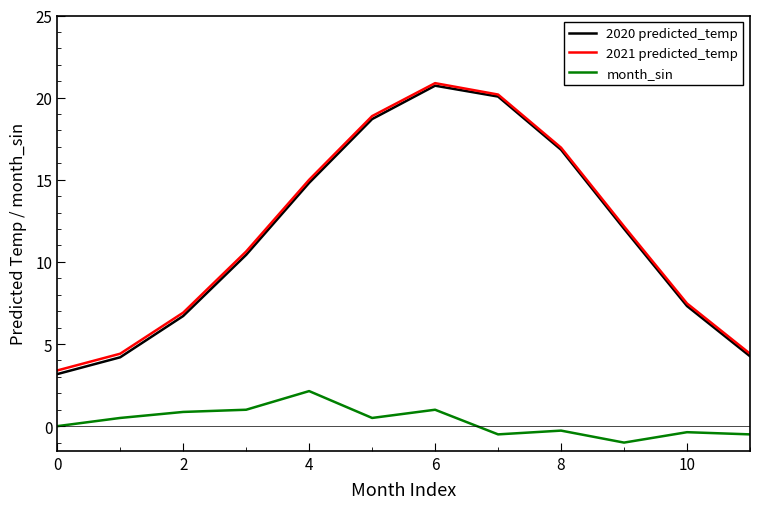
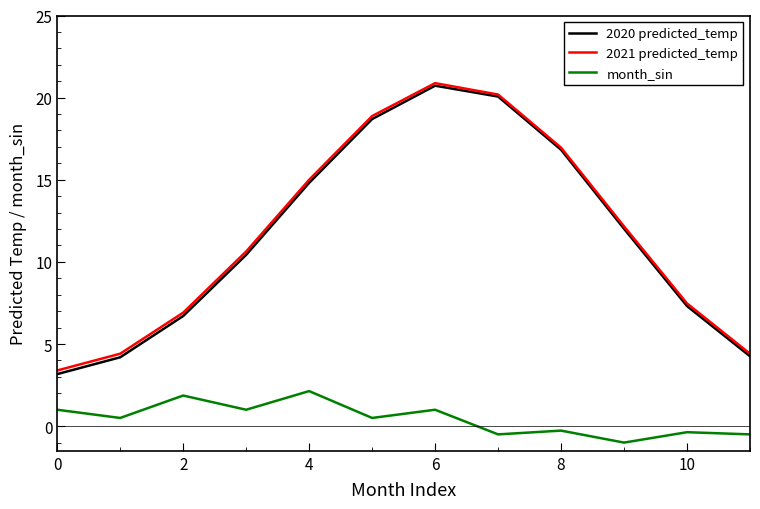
  {
    "2020 predicted_temp": {
      "0": 3.2,
      "2": 6.7,
      "4": 14.8,
      "6": 20.7,
      "10": 7.3
    },
    "2021 predicted_temp": {
      "0": 3.4,
      "2": 6.9,
      "4": 15.0,
      "6": 20.9,
      "10": 7.5
    },
    "month_sin": {
-     "0": 0,
-     "2": 0.9,
+     "0": 1,
+     "2": 1.9,
      "4": 2.1,
      "6": 1.0,
      "8": -0.3,
      "10": -0.4
    }
  }
